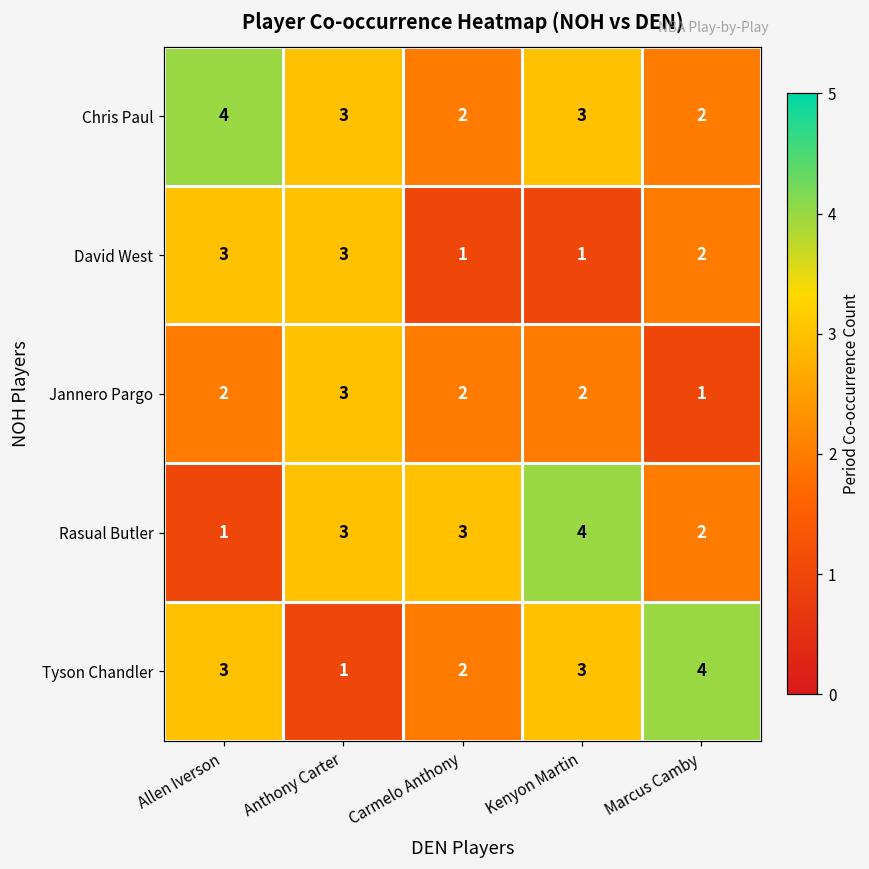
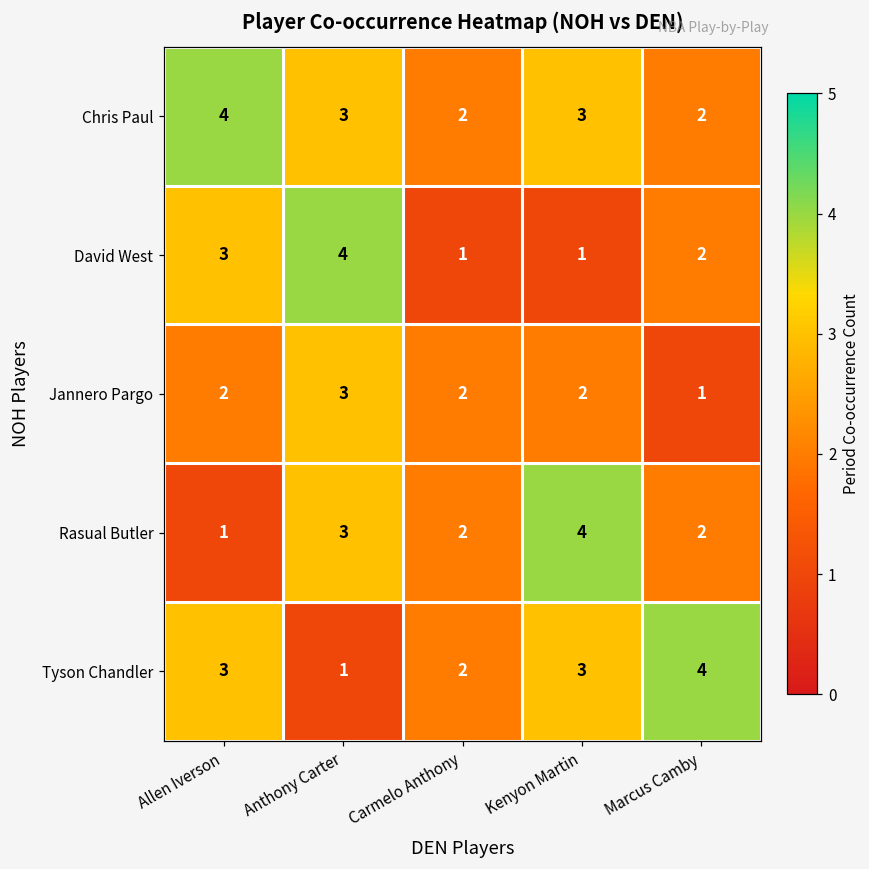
  {
    "Chris Paul": {
      "Allen Iverson": 4,
      "Anthony Carter": 3,
      "Carmelo Anthony": 2,
      "Kenyon Martin": 3,
      "Marcus Camby": 2
    },
    "David West": {
      "Allen Iverson": 3,
-     "Anthony Carter": 3,
+     "Anthony Carter": 4,
      "Carmelo Anthony": 1,
      "Kenyon Martin": 1,
      "Marcus Camby": 2
    },
    "Jannero Pargo": {
      "Allen Iverson": 2,
      "Anthony Carter": 3,
      "Carmelo Anthony": 2,
      "Kenyon Martin": 2,
      "Marcus Camby": 1
    },
    "Rasual Butler": {
      "Allen Iverson": 1,
      "Anthony Carter": 3,
-     "Carmelo Anthony": 3,
+     "Carmelo Anthony": 2,
      "Kenyon Martin": 4,
      "Marcus Camby": 2
    },
    "Tyson Chandler": {
      "Allen Iverson": 3,
      "Anthony Carter": 1,
      "Carmelo Anthony": 2,
      "Kenyon Martin": 3,
      "Marcus Camby": 4
    }
  }
